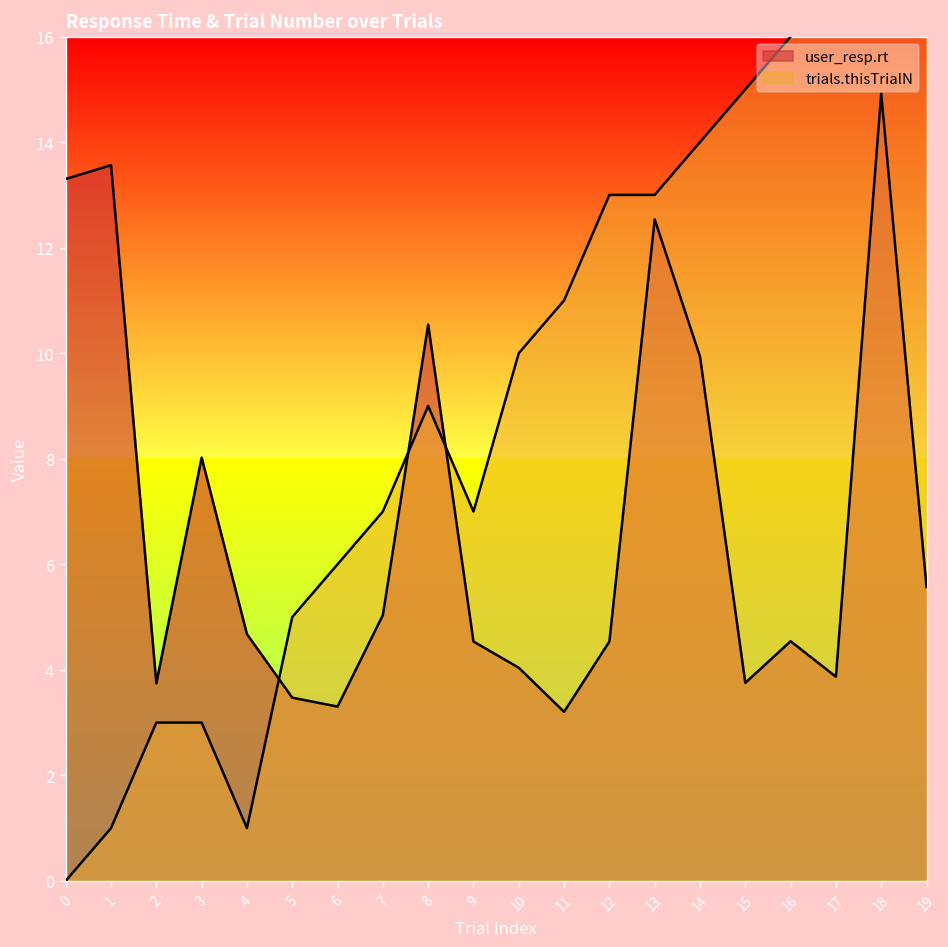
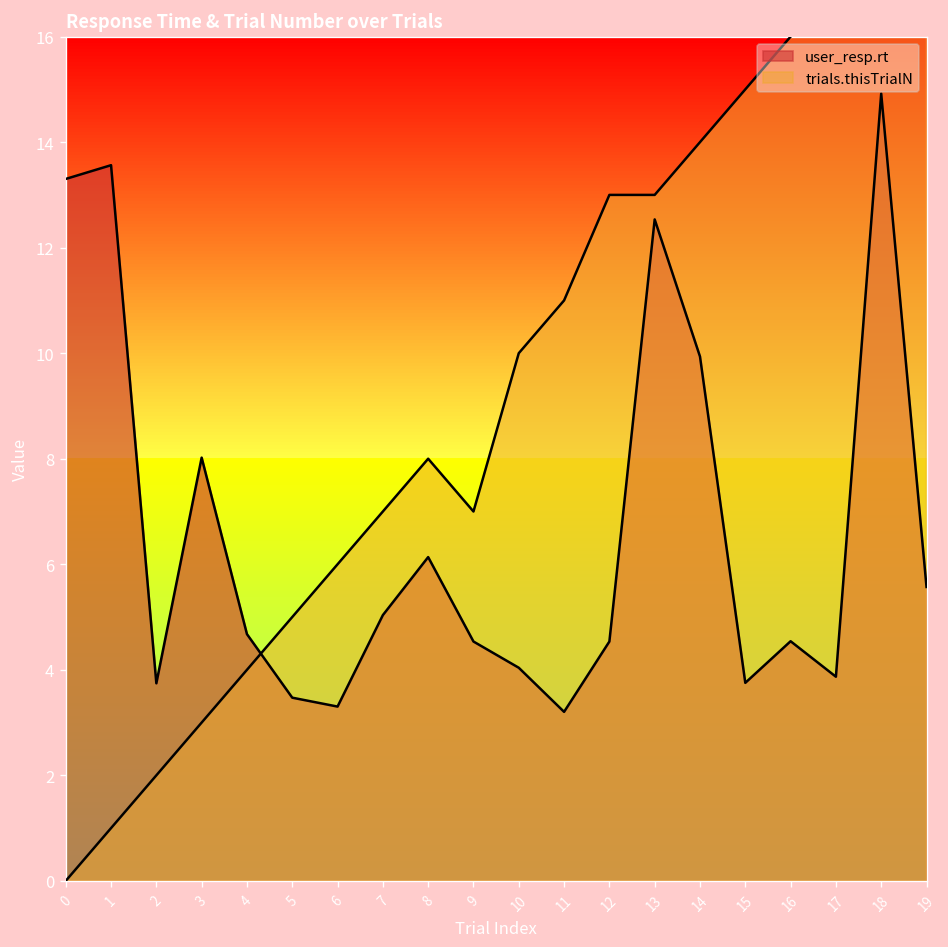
  {
    "user_resp.rt": {
      "0": 13.3,
      "1": 13.6,
      "2": 3.7,
      "3": 8.0,
      "4": 4.7,
      "5": 3.5,
      "6": 3.3,
      "7": 5.0,
-     "8": 10.5,
+     "8": 6.1,
      "9": 4.5,
      "10": 4.0,
      "11": 3.2,
      "12": 4.5,
      "13": 12.5,
      "14": 9.9,
      "15": 3.8,
      "16": 4.5,
      "17": 3.9,
      "19": 5.6
    },
    "trials.thisTrialN": {
      "0": 0,
      "1": 1,
-     "2": 3,
+     "2": 2,
      "3": 3,
-     "4": 1,
+     "4": 4,
      "5": 5,
      "6": 6,
      "7": 7,
-     "8": 9,
+     "8": 8,
      "9": 7,
      "10": 10,
      "11": 11,
      "12": 13,
      "13": 13,
      "14": 14,
      "15": 15,
      "16": 16
    }
  }
